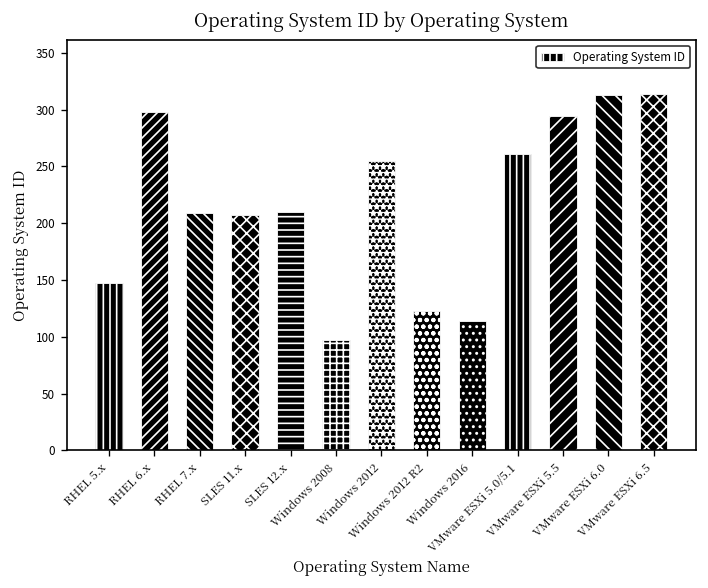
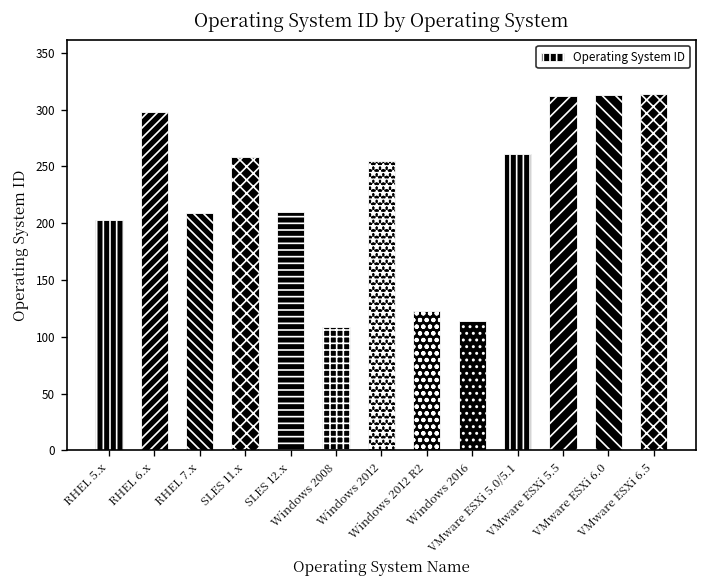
  {
-   "RHEL 5.x": 150,
+   "RHEL 5.x": 200,
    "RHEL 6.x": 300,
    "RHEL 7.x": 210,
-   "SLES 11.x": 210,
+   "SLES 11.x": 260,
    "SLES 12.x": 210,
-   "Windows 2008": 100,
+   "Windows 2008": 110,
    "Windows 2012": 260,
    "Windows 2012 R2": 120,
    "Windows 2016": 110,
    "VMware ESXi 5.0/5.1": 260,
-   "VMware ESXi 5.5": 290,
+   "VMware ESXi 5.5": 310,
    "VMware ESXi 6.0": 310,
    "VMware ESXi 6.5": 310
  }
